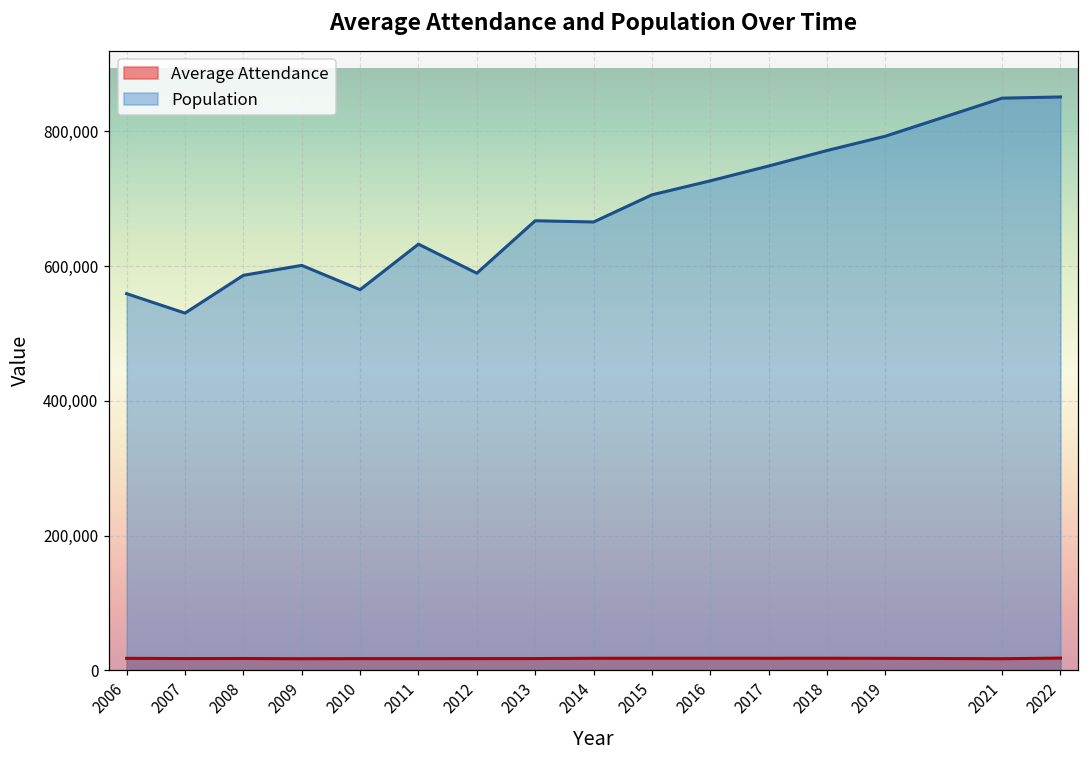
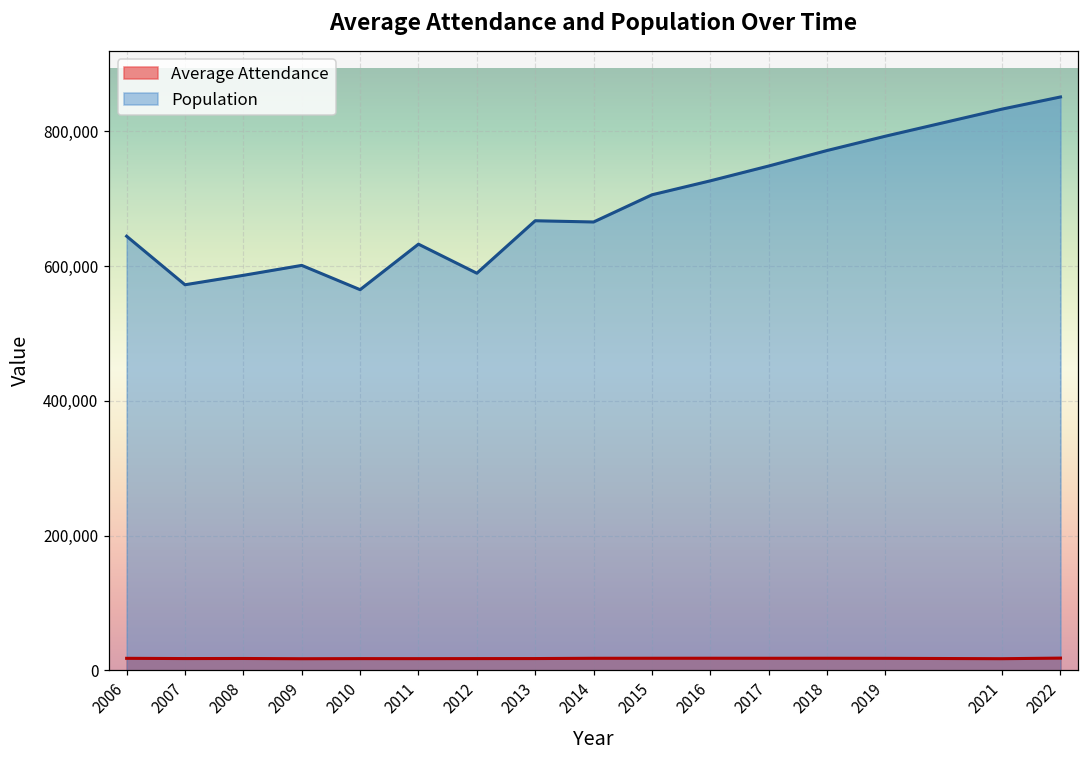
  {
    "Average Attendance": {
      "2006": "20,000",
      "2007": "20,000",
      "2008": "20,000",
      "2009": "20,000",
      "2010": "20,000",
      "2011": "20,000",
      "2012": "20,000",
      "2013": "20,000",
      "2014": "20,000",
      "2015": "20,000",
      "2016": "20,000",
      "2017": "20,000",
      "2018": "20,000",
      "2019": "20,000",
      "2021": "20,000",
      "2022": "20,000"
    },
    "Population": {
-     "2006": "560,000",
-     "2007": "530,000",
+     "2006": "640,000",
+     "2007": "570,000",
      "2008": "590,000",
      "2009": "600,000",
      "2010": "560,000",
      "2011": "630,000",
      "2012": "590,000",
      "2013": "670,000",
      "2014": "670,000",
      "2015": "710,000",
      "2016": "730,000",
      "2017": "750,000",
      "2018": "770,000",
      "2019": "790,000",
-     "2021": "850,000",
+     "2021": "830,000",
      "2022": "850,000"
    }
  }
